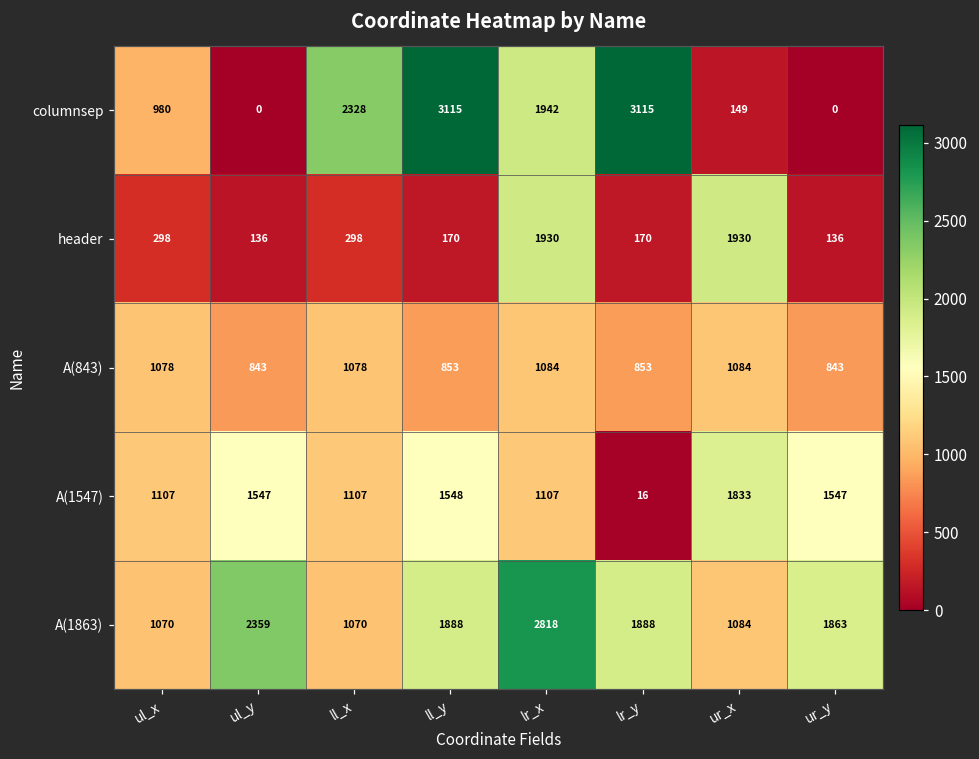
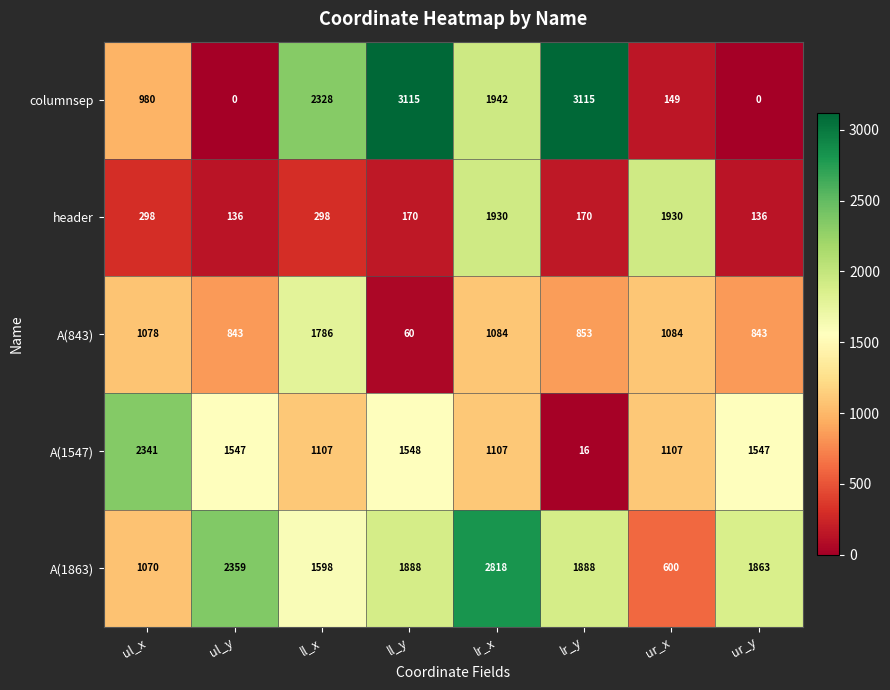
  {
    "columnsep": {
      "ul_x": 980,
      "ul_y": 0,
      "ll_x": 2328,
      "ll_y": 3115,
      "lr_x": 1942,
      "lr_y": 3115,
      "ur_x": 149,
      "ur_y": 0
    },
    "header": {
      "ul_x": 298,
      "ul_y": 136,
      "ll_x": 298,
      "ll_y": 170,
      "lr_x": 1930,
      "lr_y": 170,
      "ur_x": 1930,
      "ur_y": 136
    },
    "A(843)": {
      "ul_x": 1078,
      "ul_y": 843,
-     "ll_x": 1078,
-     "ll_y": 853,
+     "ll_x": 1786,
+     "ll_y": 60,
      "lr_x": 1084,
      "lr_y": 853,
      "ur_x": 1084,
      "ur_y": 843
    },
    "A(1547)": {
-     "ul_x": 1107,
+     "ul_x": 2341,
      "ul_y": 1547,
      "ll_x": 1107,
      "ll_y": 1548,
      "lr_x": 1107,
      "lr_y": 16,
-     "ur_x": 1833,
+     "ur_x": 1107,
      "ur_y": 1547
    },
    "A(1863)": {
      "ul_x": 1070,
      "ul_y": 2359,
-     "ll_x": 1070,
+     "ll_x": 1598,
      "ll_y": 1888,
      "lr_x": 2818,
      "lr_y": 1888,
-     "ur_x": 1084,
+     "ur_x": 600,
      "ur_y": 1863
    }
  }
